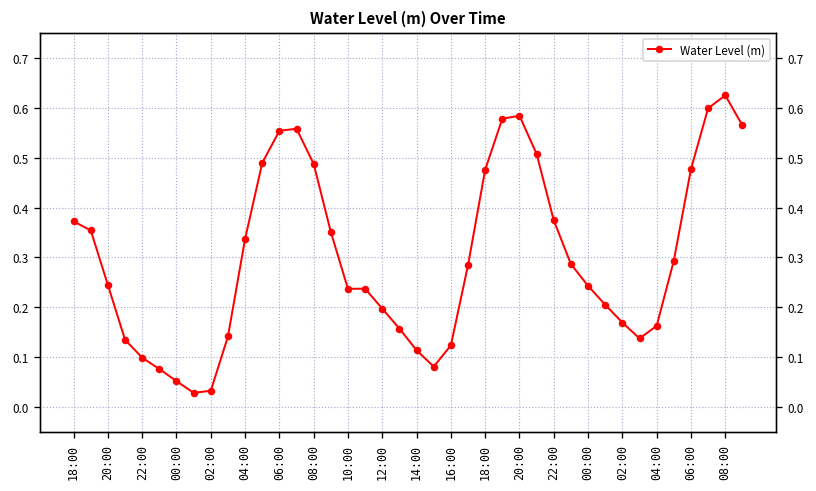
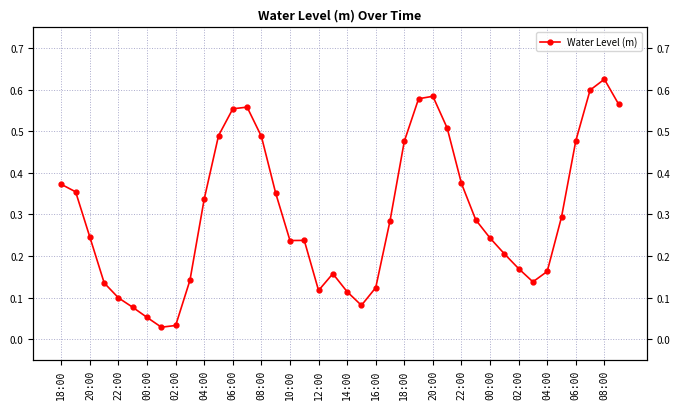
  {
    "10:00": 0.24,
-   "12:00": 0.20,
+   "12:00": 0.12,
    "14:00": 0.11,
    "16:00": 0.12
  }
